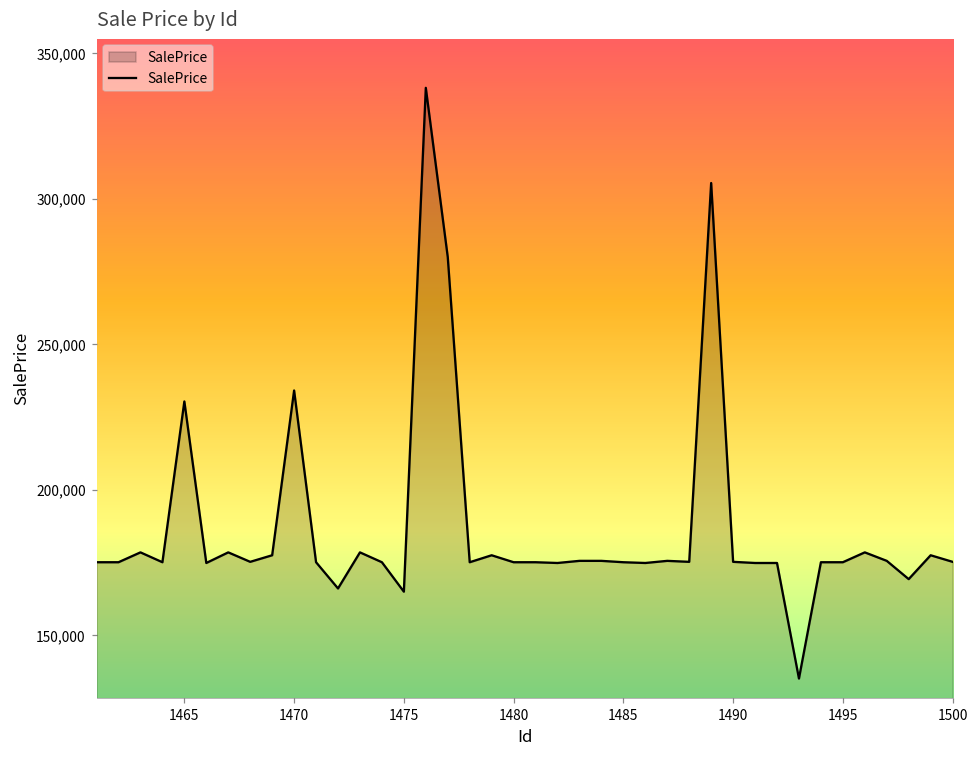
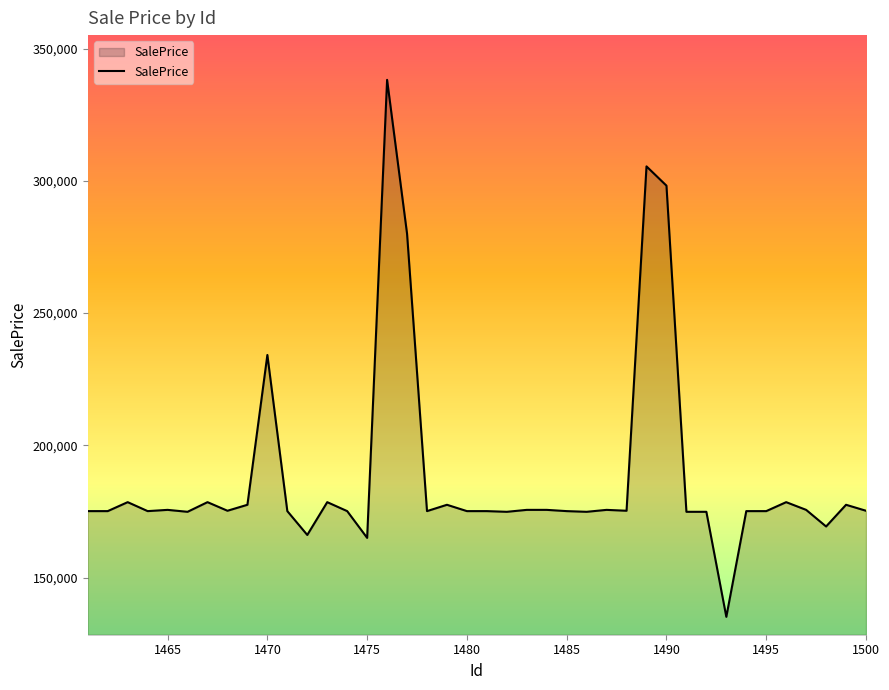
  {
-   "1465": "230,000",
+   "1465": "176,000",
    "1470": "234,000",
    "1475": "165,000",
    "1480": "175,000",
    "1485": "175,000",
-   "1490": "175,000",
+   "1490": "298,000",
    "1495": "175,000",
    "1500": "175,000"
  }
